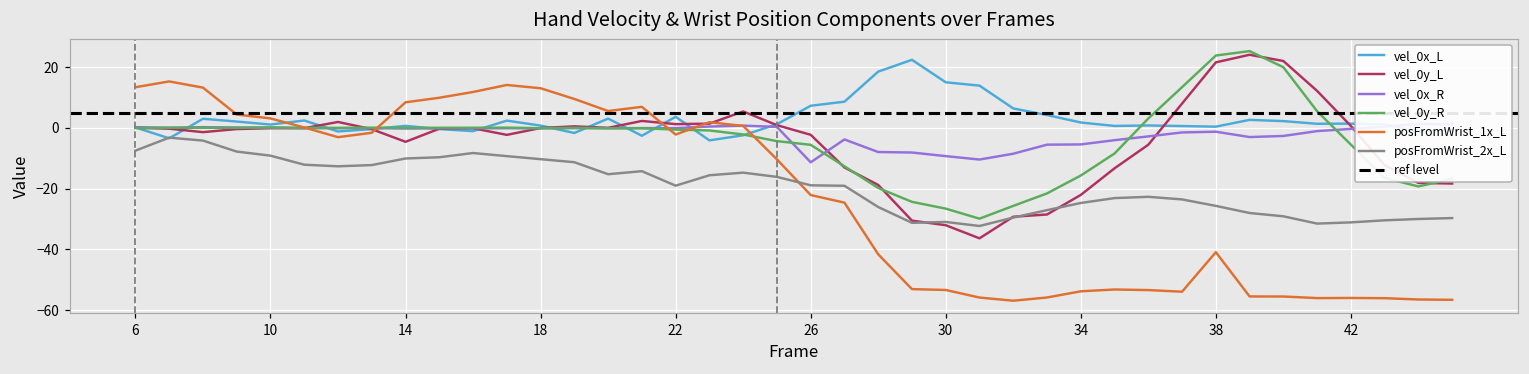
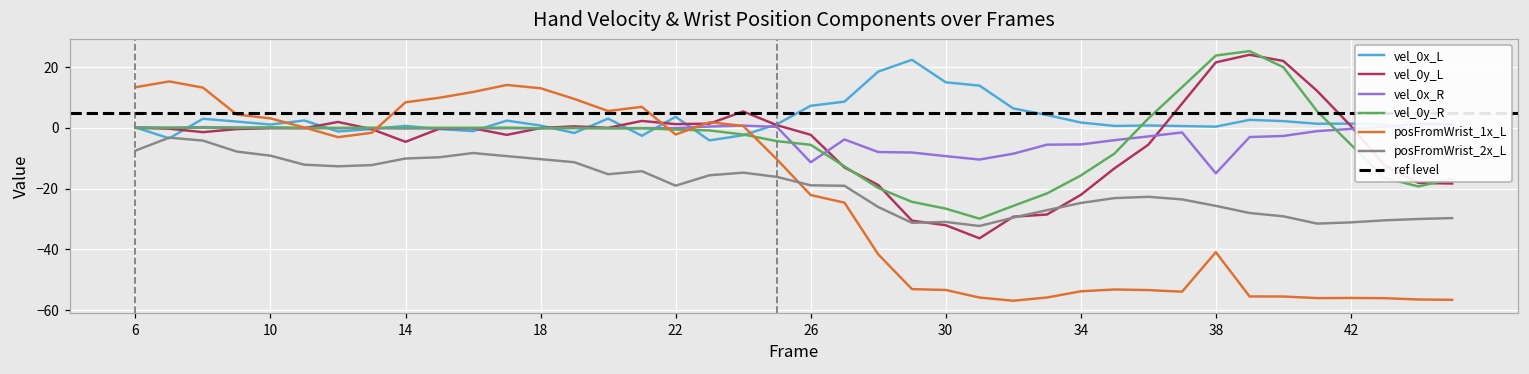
  {
    "vel_0x_L": {
      "10": 1,
      "22": 4,
      "26": 7,
      "30": 15,
      "34": 2,
      "38": 0
    },
    "vel_0y_L": {
      "14": -5,
      "22": 1,
      "26": -2,
      "30": -32,
      "34": -22,
      "38": 22
    },
    "vel_0x_R": {
      "26": -11,
      "30": -9,
      "34": -5,
-     "38": -1,
+     "38": -15,
      "42": 0
    },
    "vel_0y_R": {
      "26": -6,
      "30": -27,
      "34": -16,
      "38": 24,
      "42": -5
    },
    "posFromWrist_1x_L": {
      "6": 13,
      "10": 3,
      "14": 8,
      "18": 13,
      "22": -2,
      "26": -22,
      "30": -53,
      "34": -54,
      "38": -41,
      "42": -56
    },
    "posFromWrist_2x_L": {
      "6": -7,
      "10": -9,
      "14": -10,
      "18": -10,
      "22": -19,
      "26": -19,
      "30": -31,
      "34": -25,
      "38": -26,
      "42": -31
    }
  }
